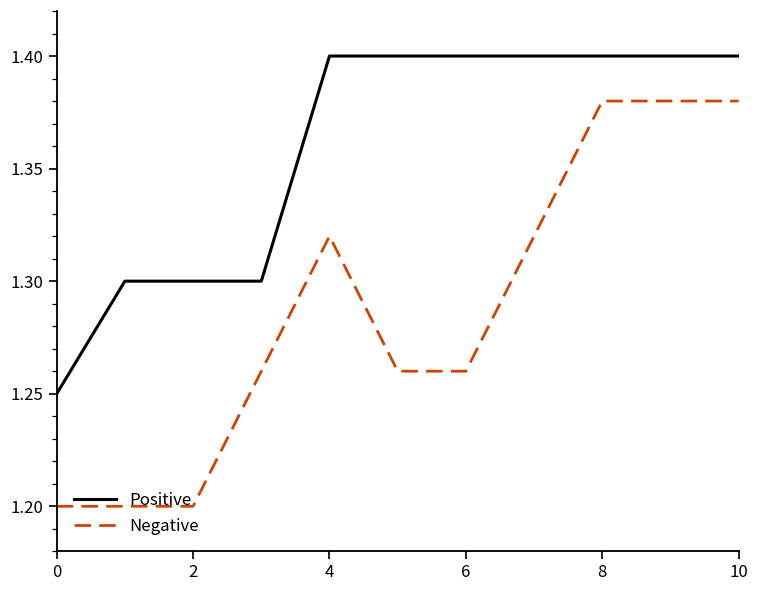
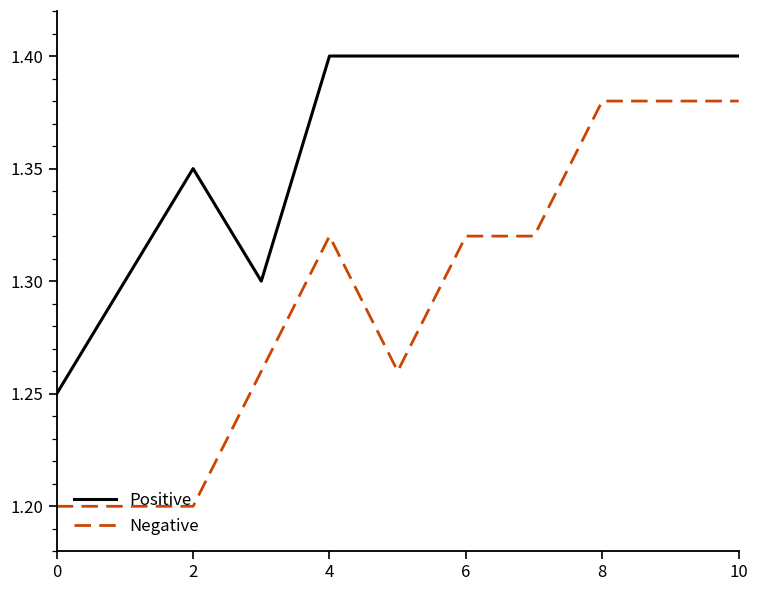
  {
    "Positive": {
      "0": 1.250,
-     "2": 1.300,
+     "2": 1.350,
      "4": 1.400,
      "6": 1.400,
      "8": 1.400,
      "10": 1.400
    },
    "Negative": {
      "0": 1.200,
      "2": 1.200,
      "4": 1.320,
-     "6": 1.260,
+     "6": 1.320,
      "8": 1.380,
      "10": 1.380
    }
  }
